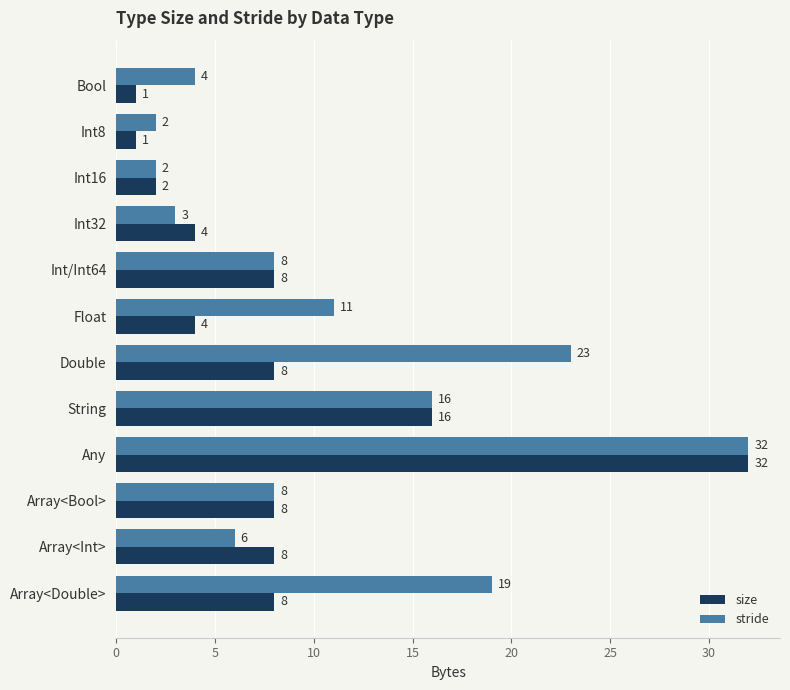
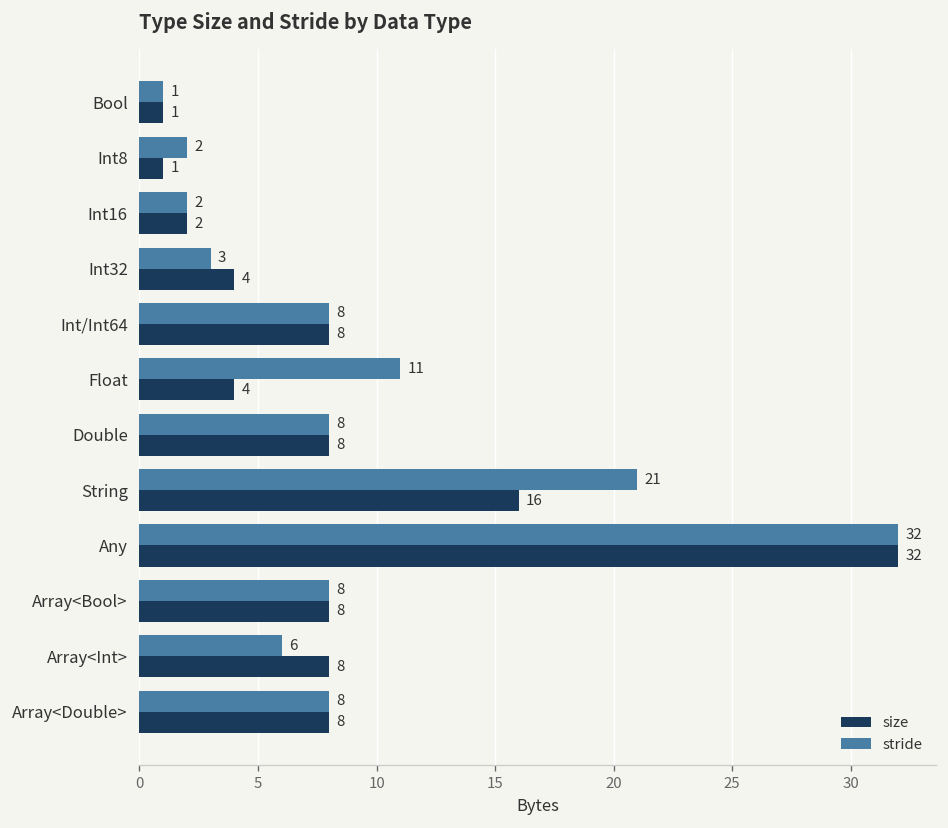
  {
    "size": {
      "Bool": 1,
      "Int8": 1,
      "Int16": 2,
      "Int32": 4,
      "Int/Int64": 8,
      "Float": 4,
      "Double": 8,
      "String": 16,
      "Any": 32,
      "Array<Bool>": 8,
      "Array<Int>": 8,
      "Array<Double>": 8
    },
    "stride": {
-     "Bool": 4,
+     "Bool": 1,
      "Int8": 2,
      "Int16": 2,
      "Int32": 3,
      "Int/Int64": 8,
      "Float": 11,
-     "Double": 23,
-     "String": 16,
+     "Double": 8,
+     "String": 21,
      "Any": 32,
      "Array<Bool>": 8,
      "Array<Int>": 6,
-     "Array<Double>": 19
+     "Array<Double>": 8
    }
  }
